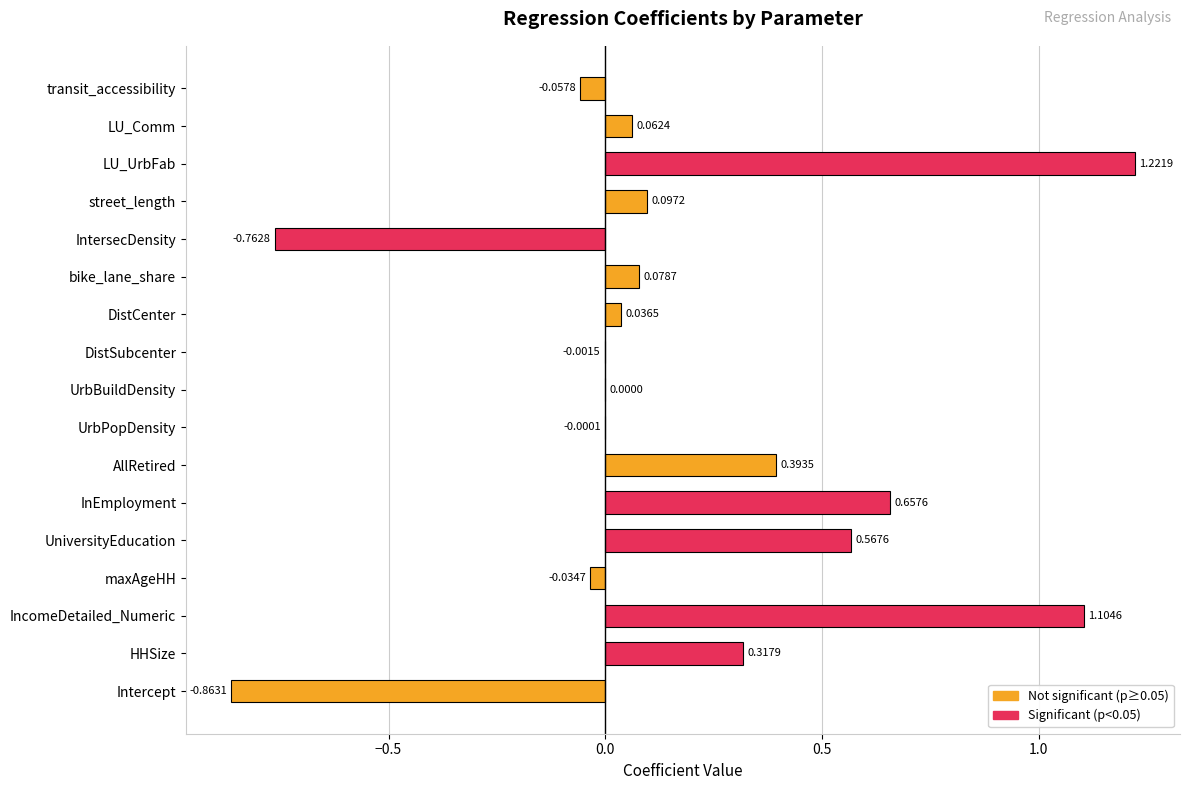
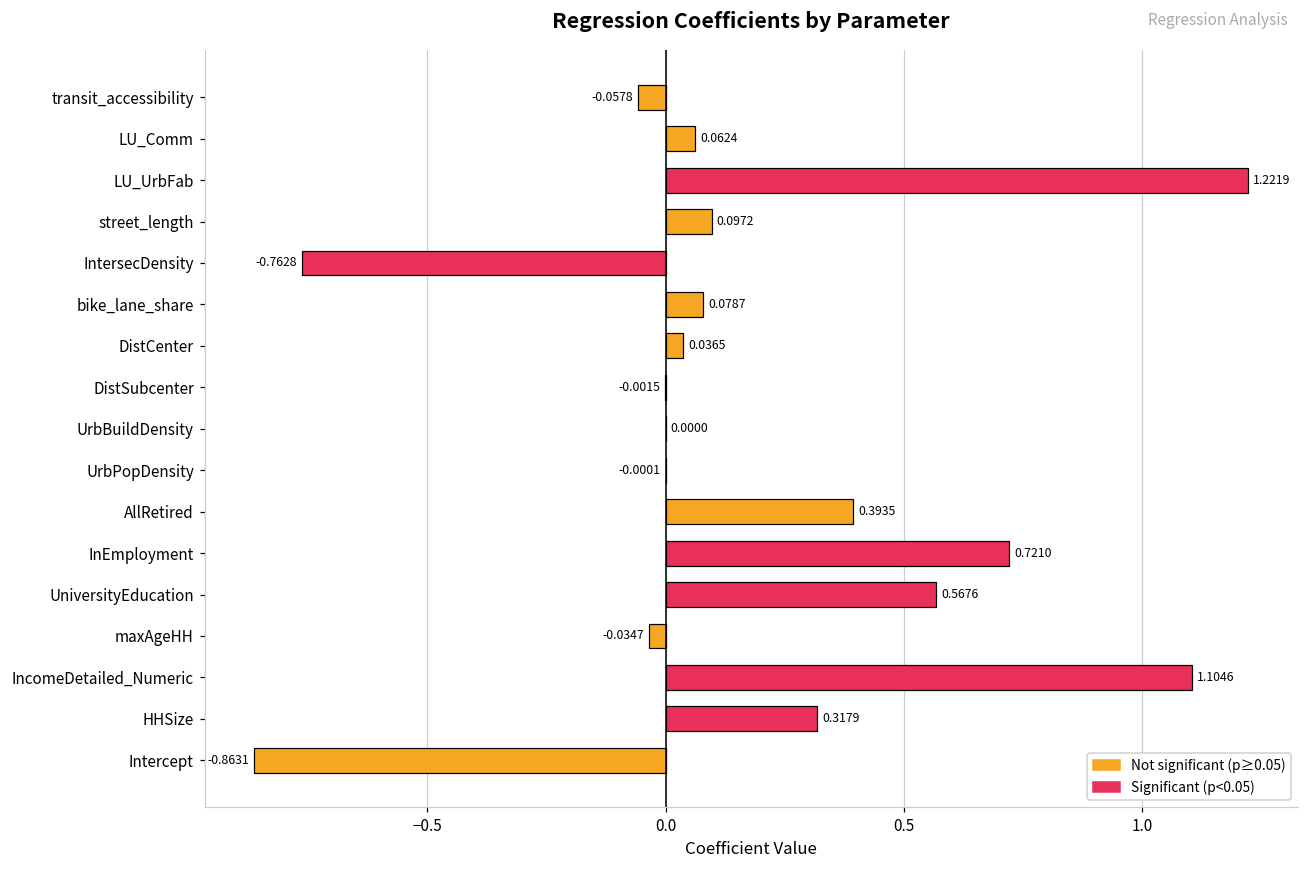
  {
    "transit_accessibility": -0.0578,
    "LU_Comm": 0.0624,
    "LU_UrbFab": 1.2219,
    "street_length": 0.0972,
    "IntersecDensity": -0.7628,
    "bike_lane_share": 0.0787,
    "DistCenter": 0.0365,
    "DistSubcenter": -0.0015,
    "UrbBuildDensity": 0.0000,
    "UrbPopDensity": -0.0001,
    "AllRetired": 0.3935,
-   "InEmployment": 0.6576,
+   "InEmployment": 0.7210,
    "UniversityEducation": 0.5676,
    "maxAgeHH": -0.0347,
    "IncomeDetailed_Numeric": 1.1046,
    "HHSize": 0.3179,
    "Intercept": -0.8631
  }
